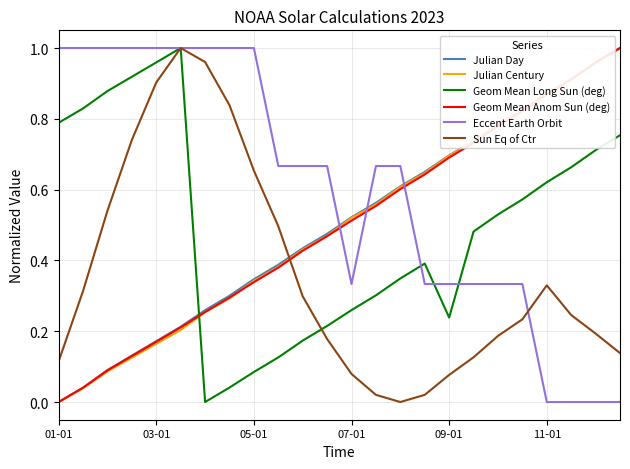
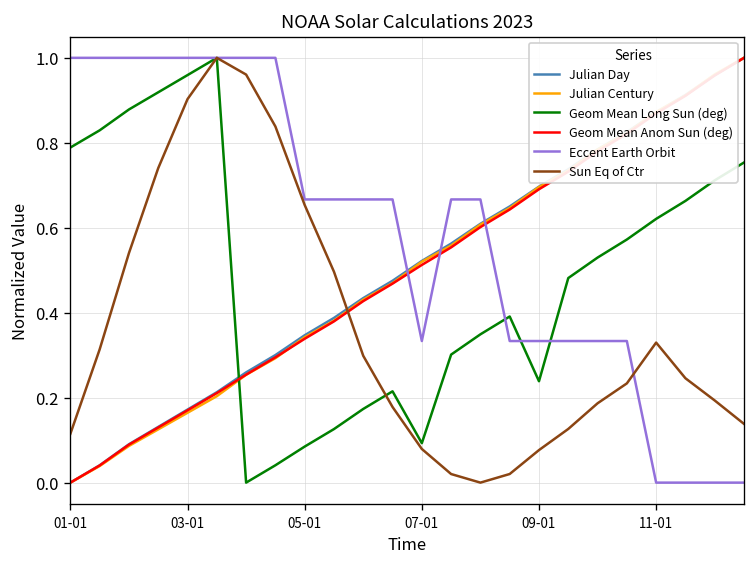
  {
    "Geom Mean Long Sun (deg)": {
      "01-01": 0.79,
      "03-01": 0.96,
      "05-01": 0.08,
-     "07-01": 0.26,
+     "07-01": 0.09,
      "09-01": 0.24,
      "11-01": 0.62
    },
    "Geom Mean Anom Sun (deg)": {
      "07-01": 0.51
    },
    "Eccent Earth Orbit": {
      "01-01": 1.00,
      "03-01": 1.00,
-     "05-01": 1.00,
+     "05-01": 0.67,
      "07-01": 0.33,
      "09-01": 0.33,
      "11-01": 0.00
    },
    "Sun Eq of Ctr": {
      "01-01": 0.12,
      "03-01": 0.90,
      "05-01": 0.65,
      "07-01": 0.08,
      "09-01": 0.08,
      "11-01": 0.33
    }
  }
